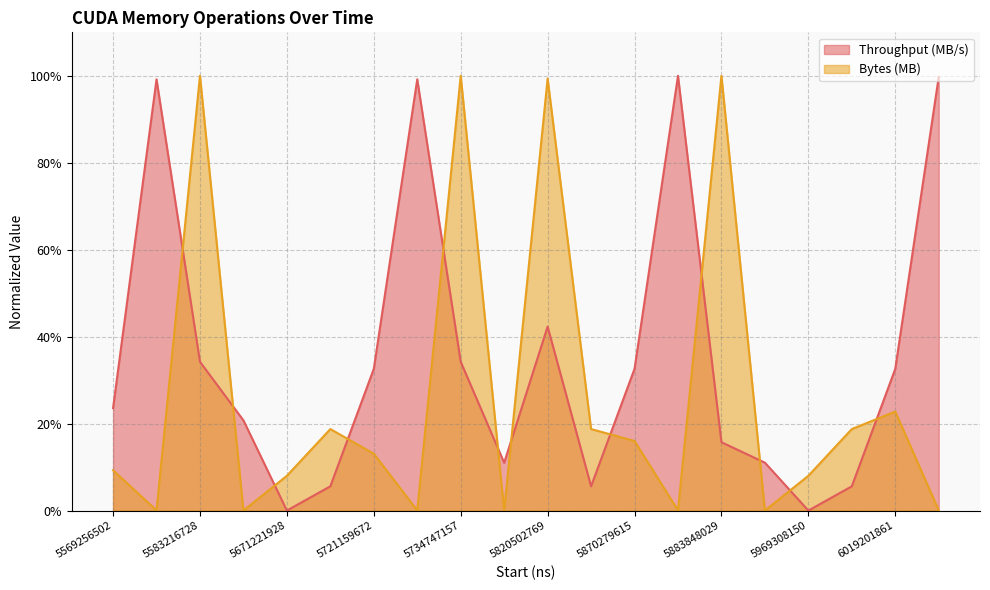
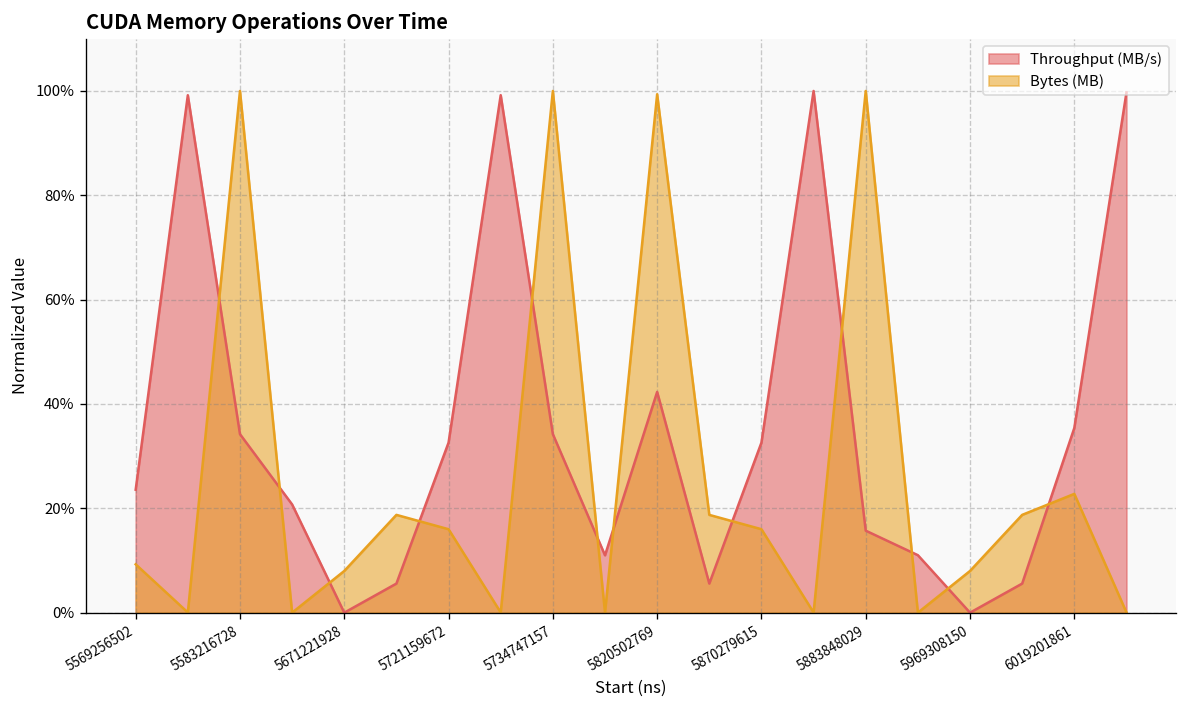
  {
    "Throughput (MB/s)": {
      "5569256502": "24%",
      "5583216728": "34%",
      "5671221928": "0%",
      "5721159672": "33%",
      "5734747157": "34%",
      "5820502769": "42%",
      "5870279615": "33%",
      "5883848029": "16%",
      "5969308150": "0%",
-     "6019201861": "33%"
+     "6019201861": "35%"
    },
    "Bytes (MB)": {
      "5569256502": "9%",
      "5583216728": "100%",
      "5671221928": "8%",
-     "5721159672": "13%",
+     "5721159672": "16%",
      "5734747157": "100%",
      "5820502769": "99%",
      "5870279615": "16%",
      "5883848029": "100%",
      "5969308150": "8%",
      "6019201861": "23%"
    }
  }
